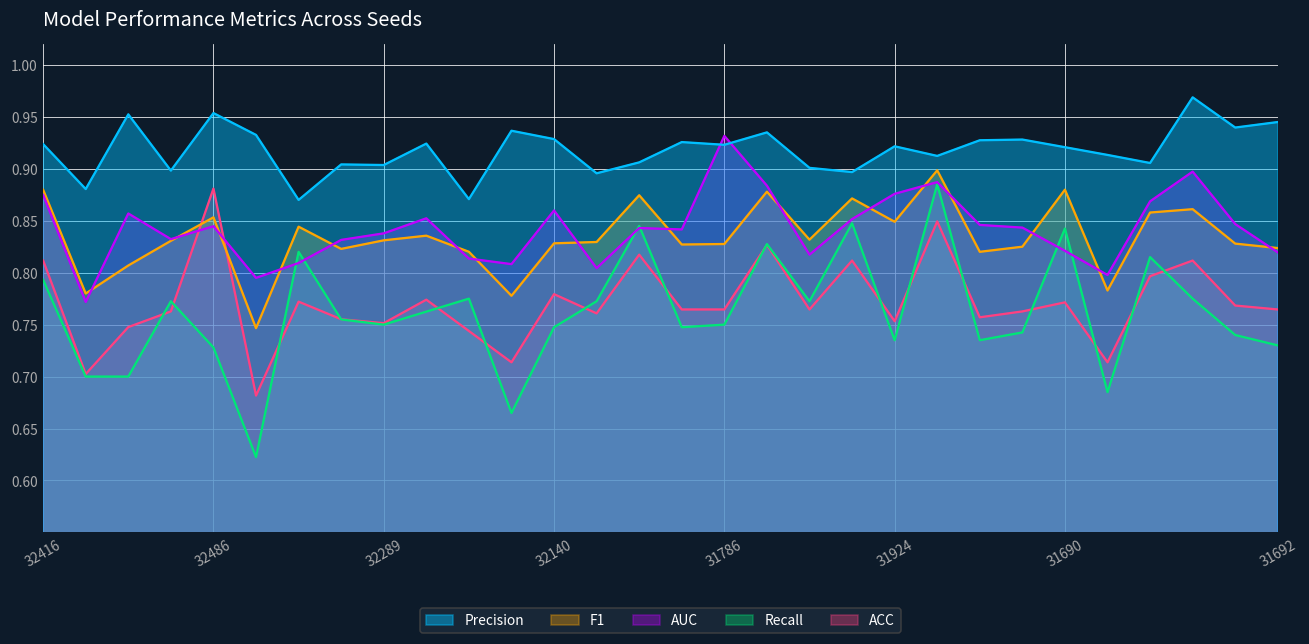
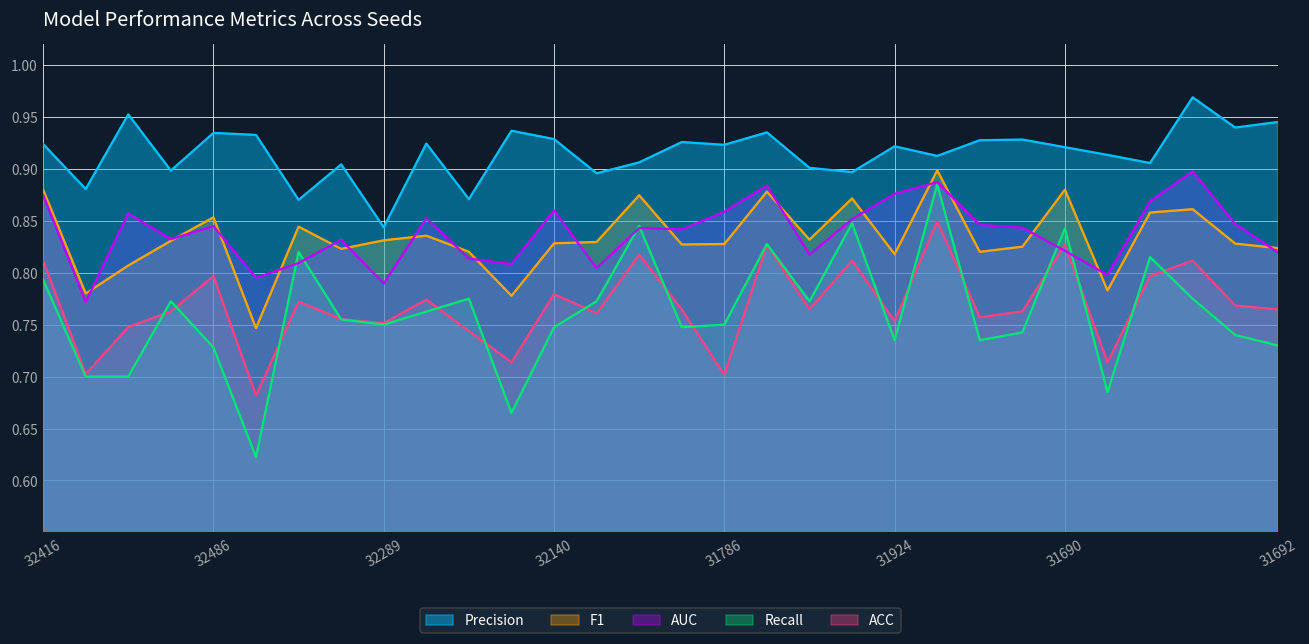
  {
    "Precision": {
      "32416": 0.92,
-     "32486": 0.95,
-     "32289": 0.90,
+     "32486": 0.93,
+     "32289": 0.84,
      "32140": 0.93,
      "31786": 0.92,
      "31924": 0.92,
      "31690": 0.92,
      "31692": 0.94
    },
    "F1": {
      "32416": 0.88,
      "32486": 0.85,
      "32289": 0.83,
      "32140": 0.83,
      "31786": 0.83,
-     "31924": 0.85,
+     "31924": 0.82,
      "31690": 0.88,
      "31692": 0.82
    },
    "AUC": {
      "32416": 0.87,
      "32486": 0.84,
-     "32289": 0.84,
+     "32289": 0.79,
      "32140": 0.86,
-     "31786": 0.93,
+     "31786": 0.86,
      "31924": 0.88,
      "31690": 0.82,
      "31692": 0.82
    },
    "Recall": {
      "32416": 0.79,
      "32486": 0.73,
      "32140": 0.75,
      "31786": 0.75,
      "31924": 0.74,
      "31690": 0.84,
      "31692": 0.73
    },
    "ACC": {
      "32416": 0.81,
-     "32486": 0.88,
+     "32486": 0.80,
      "32140": 0.78,
-     "31786": 0.76,
+     "31786": 0.70,
      "31924": 0.75,
-     "31690": 0.77,
+     "31690": 0.83,
      "31692": 0.76
    }
  }
